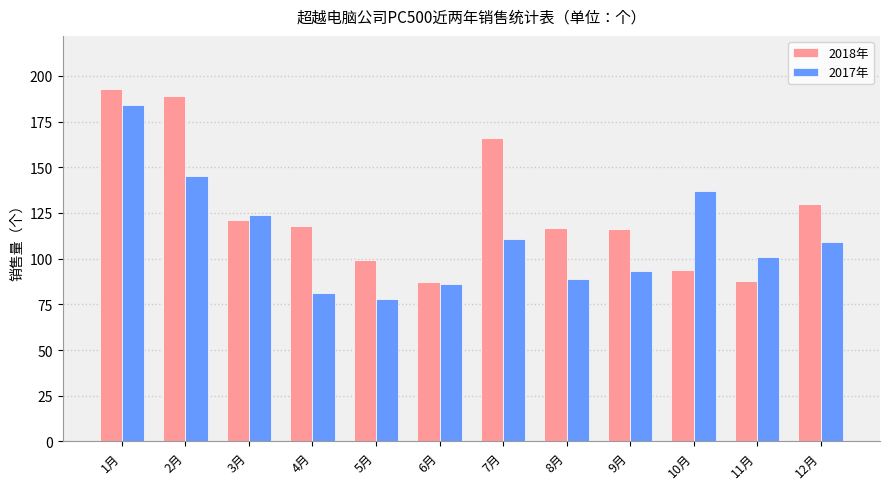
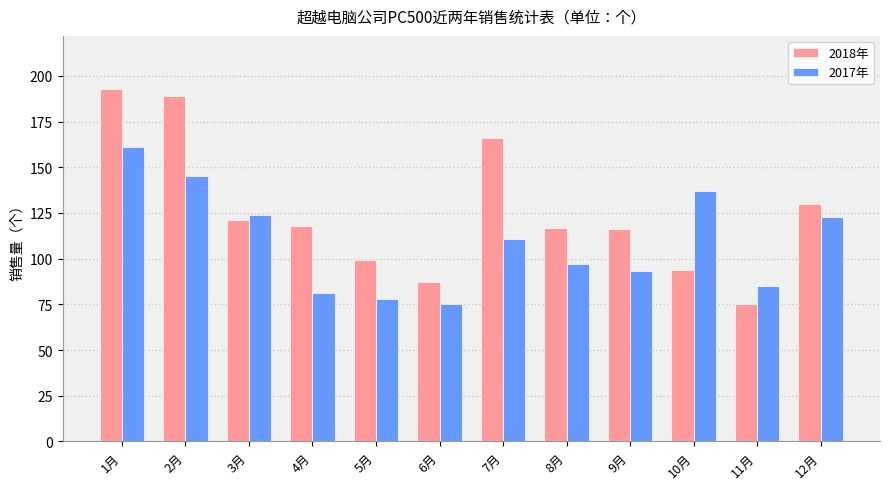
  {
    "2018年": {
      "1月": 193,
      "2月": 189,
      "3月": 121,
      "4月": 118,
      "5月": 99,
      "6月": 87,
      "7月": 166,
      "8月": 117,
      "9月": 116,
      "10月": 94,
-     "11月": 88,
+     "11月": 75,
      "12月": 130
    },
    "2017年": {
-     "1月": 184,
+     "1月": 161,
      "2月": 145,
      "3月": 124,
      "4月": 81,
      "5月": 78,
-     "6月": 86,
+     "6月": 75,
      "7月": 111,
-     "8月": 89,
+     "8月": 97,
      "9月": 93,
      "10月": 137,
-     "11月": 101,
-     "12月": 109
+     "11月": 85,
+     "12月": 123
    }
  }
